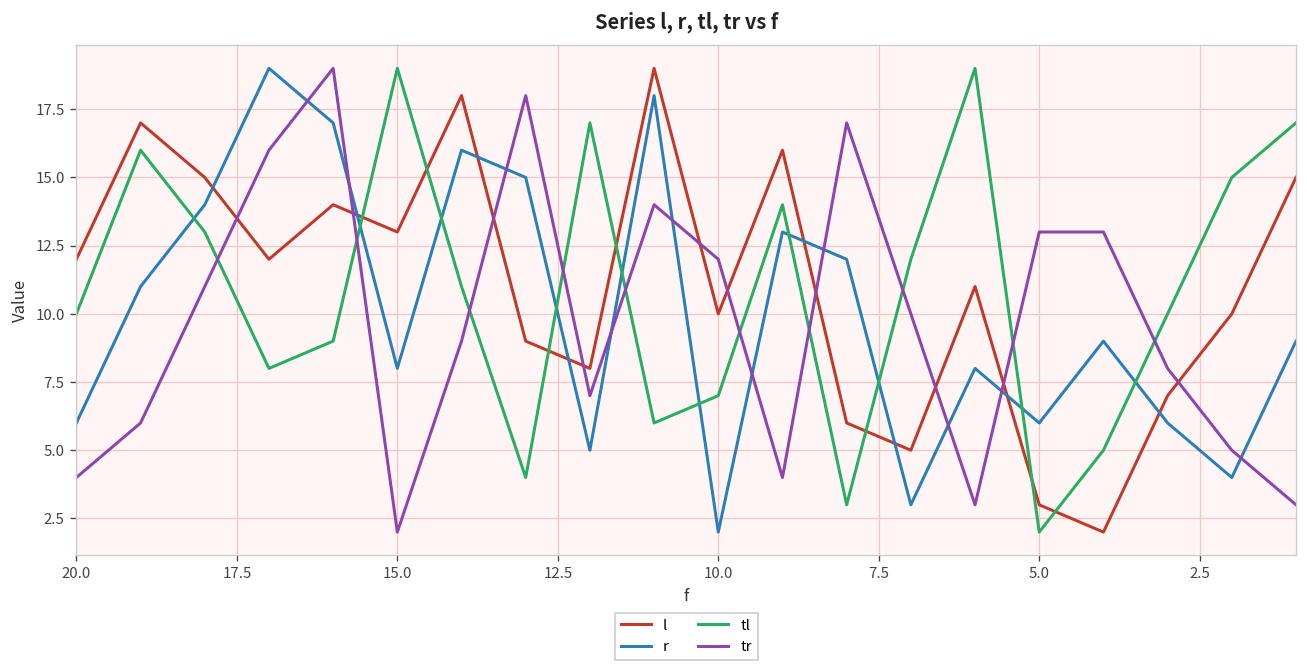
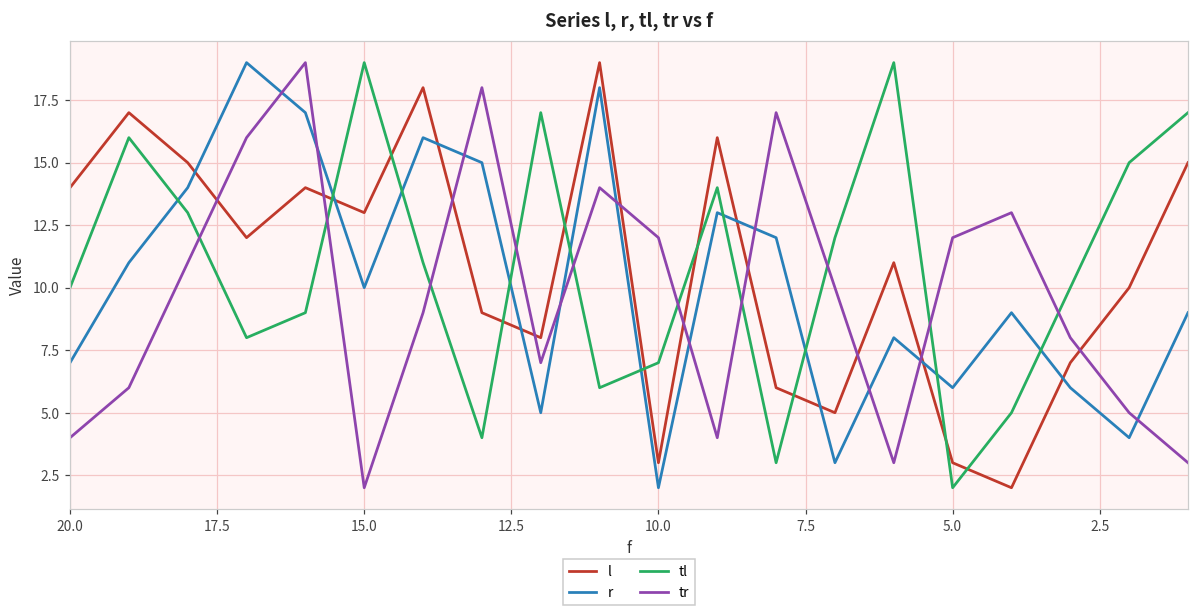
  {
    "l": {
-     "20.0": 12,
+     "20.0": 14,
      "15.0": 13,
-     "10.0": 10,
+     "10.0": 3,
      "5.0": 3
    },
    "r": {
-     "20.0": 6,
-     "15.0": 8,
+     "20.0": 7,
+     "15.0": 10,
      "10.0": 2,
      "5.0": 6
    },
    "tl": {
      "20.0": 10,
      "15.0": 19,
      "10.0": 7,
      "5.0": 2
    },
    "tr": {
      "20.0": 4,
      "15.0": 2,
      "10.0": 12,
-     "5.0": 13
+     "5.0": 12
    }
  }
